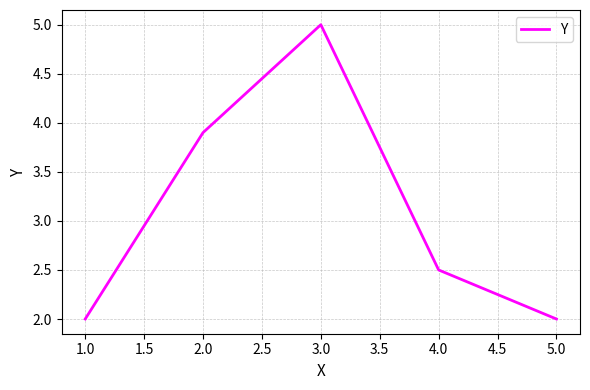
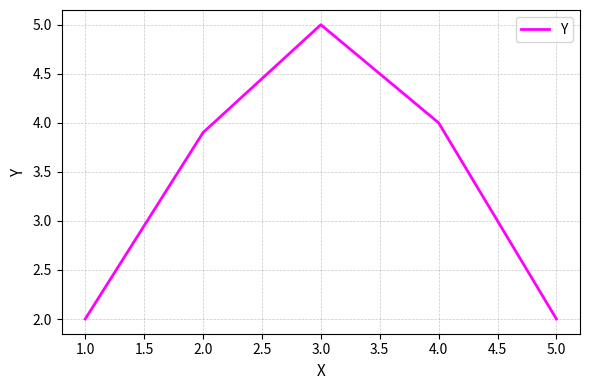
  {
    "1.0": 2.0,
    "2.0": 3.9,
    "3.0": 5.0,
-   "4.0": 2.5,
+   "4.0": 4.0,
    "5.0": 2.0
  }
